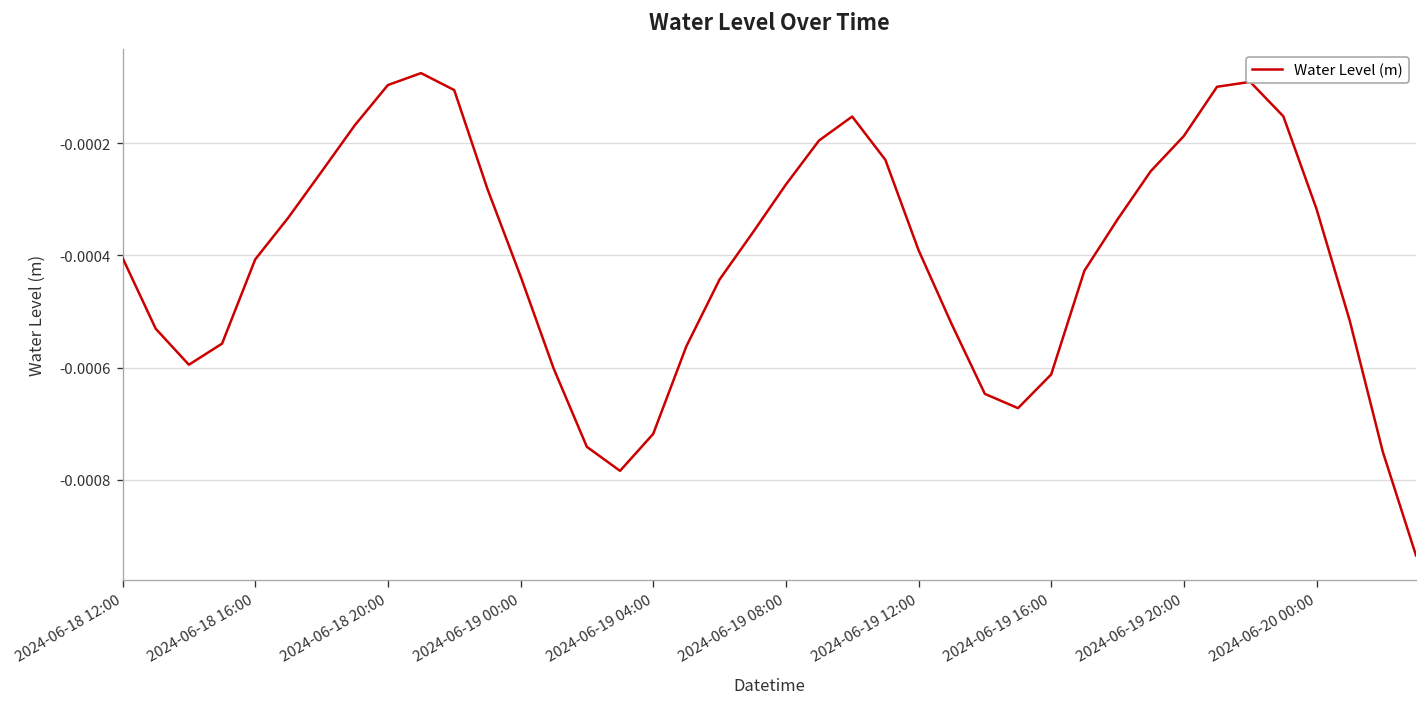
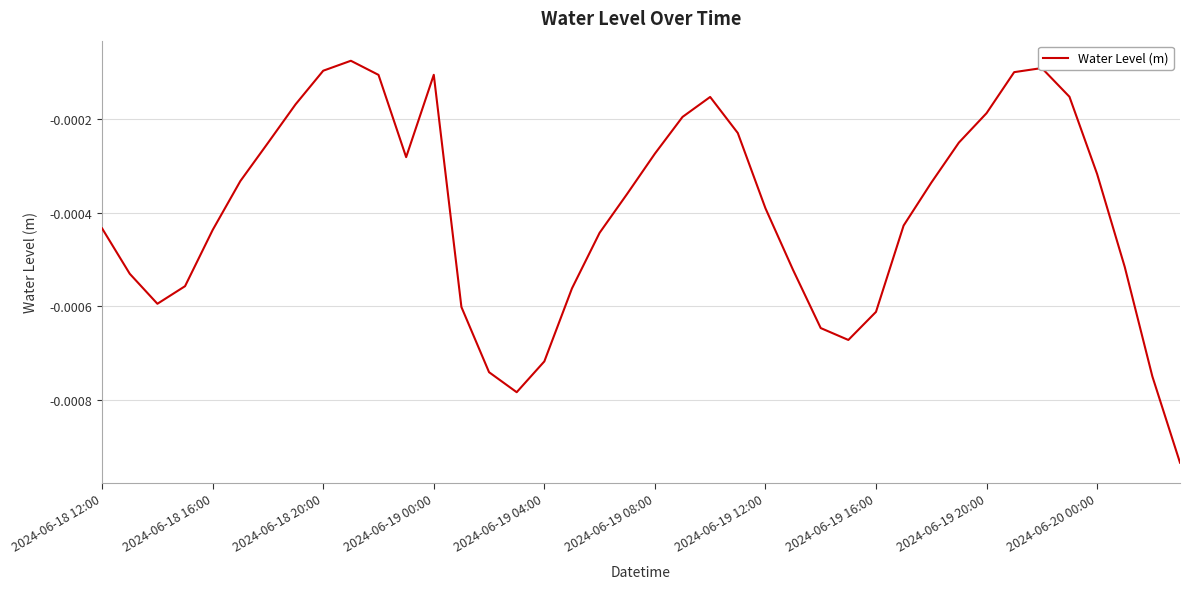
  {
-   "2024-06-18 12:00": -0.00040,
-   "2024-06-18 16:00": -0.00041,
+   "2024-06-18 12:00": -0.00043,
+   "2024-06-18 16:00": -0.00044,
    "2024-06-18 20:00": -0.00010,
-   "2024-06-19 00:00": -0.00044,
+   "2024-06-19 00:00": -0.00011,
    "2024-06-19 04:00": -0.00072,
    "2024-06-19 08:00": -0.00027,
    "2024-06-19 12:00": -0.00039,
    "2024-06-19 16:00": -0.00061,
    "2024-06-19 20:00": -0.00019,
    "2024-06-20 00:00": -0.00032
  }
